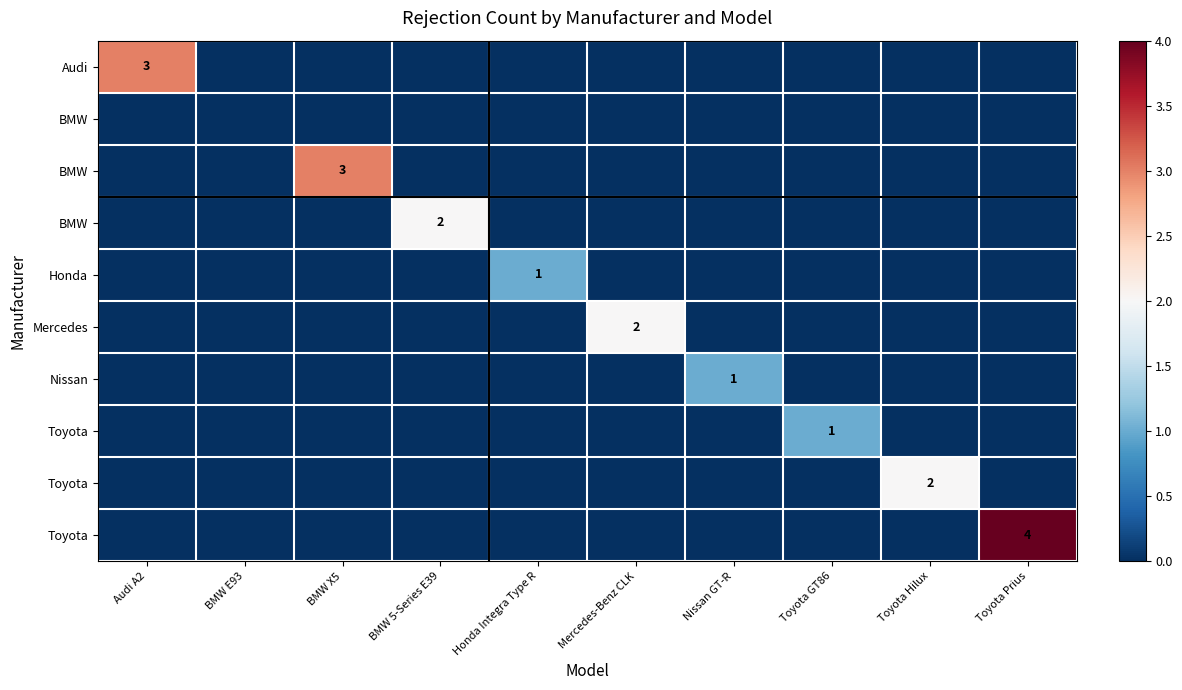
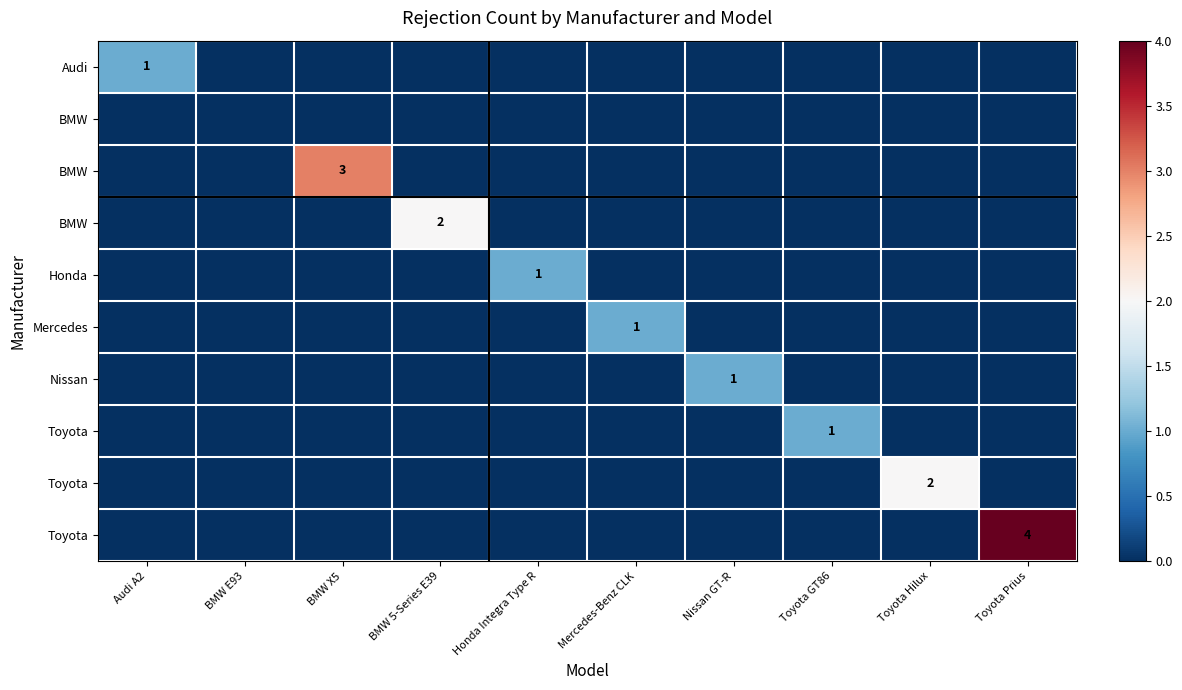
  {
    "Audi": {
-     "Audi A2": 3
+     "Audi A2": 1
    },
    "Honda": {
      "Honda Integra Type R": 1
    },
    "Mercedes": {
-     "Mercedes-Benz CLK": 2
+     "Mercedes-Benz CLK": 1
    },
    "Nissan": {
      "Nissan GT-R": 1
    }
  }
